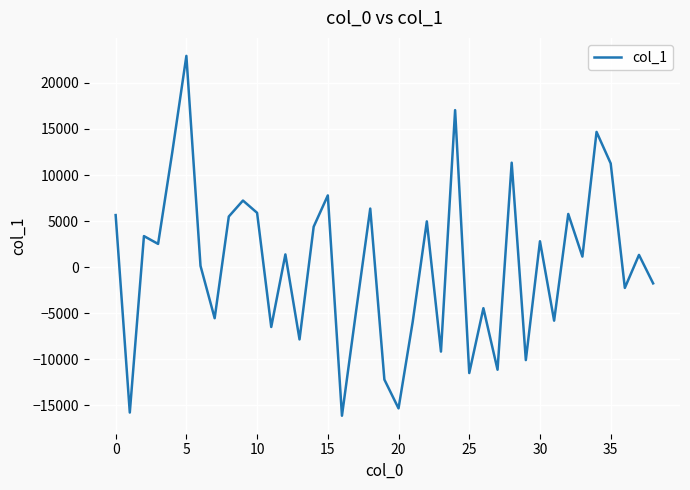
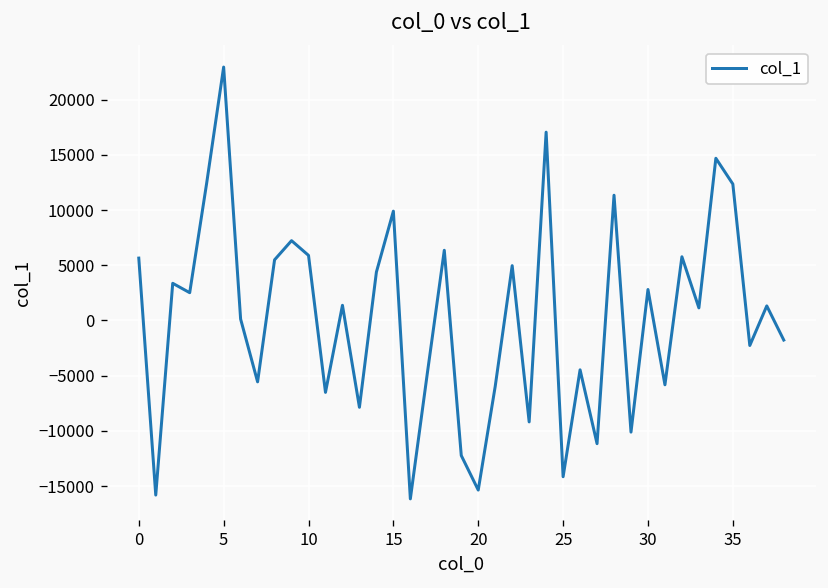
  {
    "0": 6000,
    "5": 23000,
    "10": 6000,
-   "15": 8000,
+   "15": 10000,
    "20": -15000,
-   "25": -12000,
+   "25": -14000,
    "30": 3000,
-   "35": 11000
+   "35": 12000
  }
